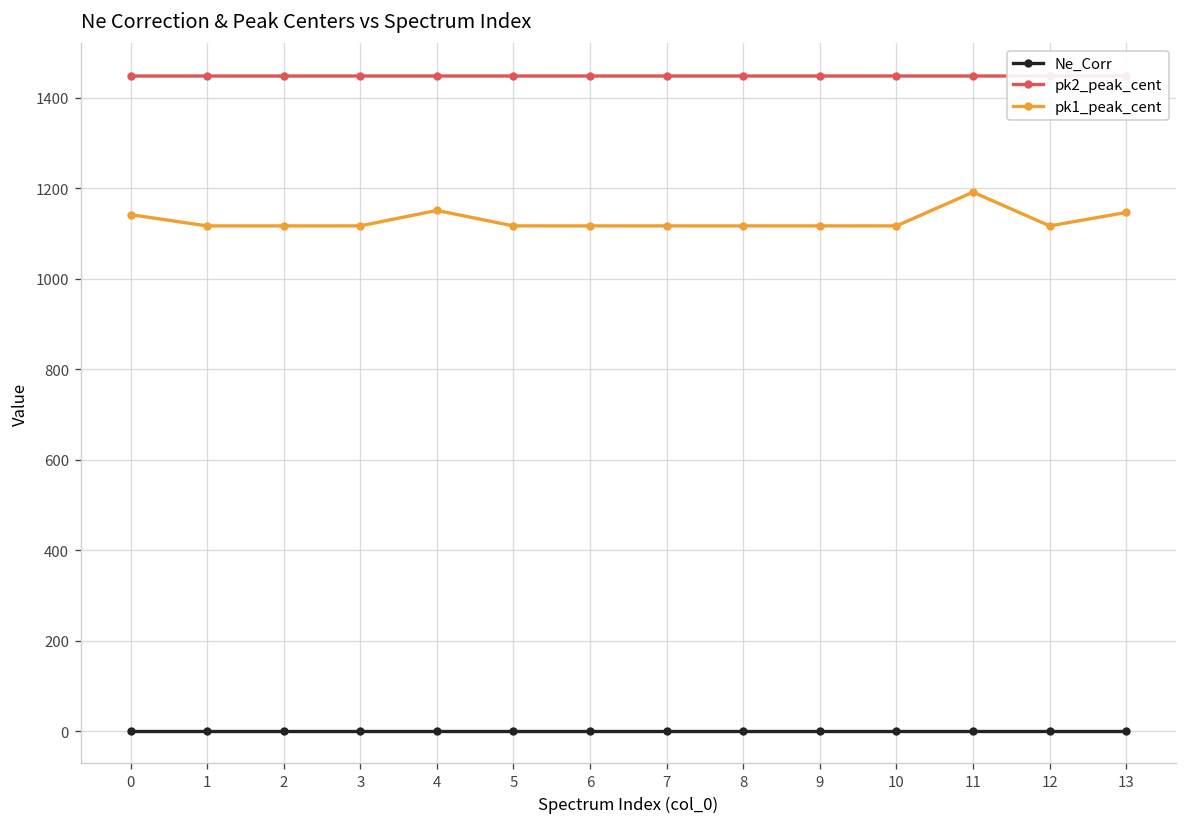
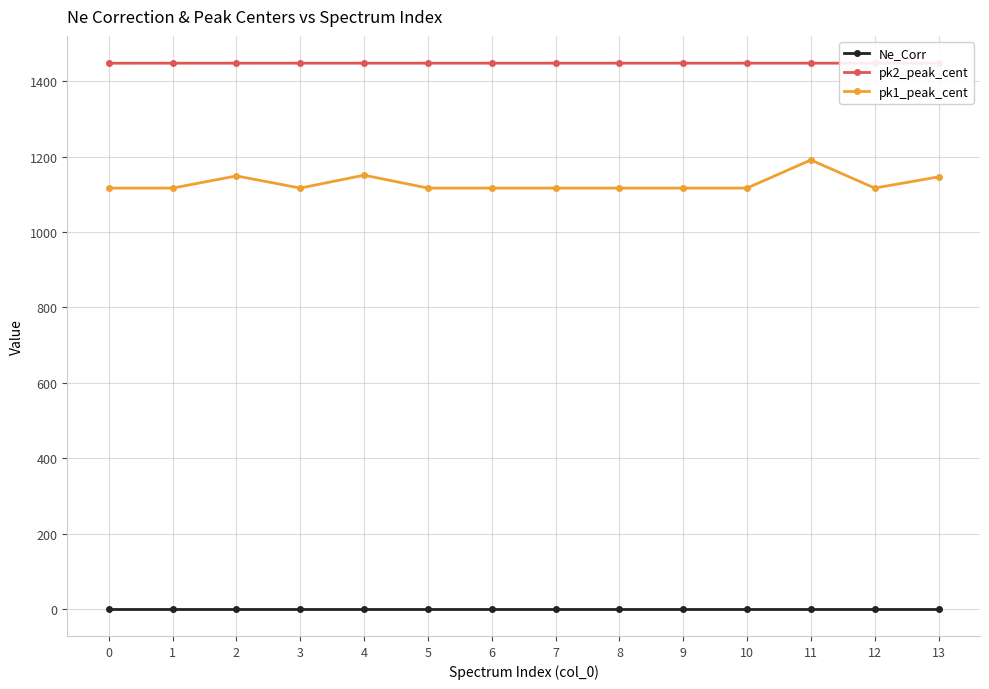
  {
    "Ne_Corr": {
      "0": 0,
      "1": 0,
      "2": 0,
      "3": 0,
      "4": 0,
      "5": 0,
      "6": 0,
      "7": 0,
      "8": 0,
      "9": 0,
      "10": 0,
      "11": 0,
      "12": 0,
      "13": 0
    },
    "pk2_peak_cent": {
      "0": 1450,
      "1": 1450,
      "2": 1450,
      "3": 1450,
      "4": 1450,
      "5": 1450,
      "6": 1450,
      "7": 1450,
      "8": 1450,
      "9": 1450,
      "10": 1450,
      "11": 1450
    },
    "pk1_peak_cent": {
-     "0": 1140,
+     "0": 1120,
      "1": 1120,
-     "2": 1120,
+     "2": 1150,
      "3": 1120,
      "4": 1150,
      "5": 1120,
      "6": 1120,
      "7": 1120,
      "8": 1120,
      "9": 1120,
      "10": 1120,
      "11": 1190,
      "12": 1120,
      "13": 1150
    }
  }
